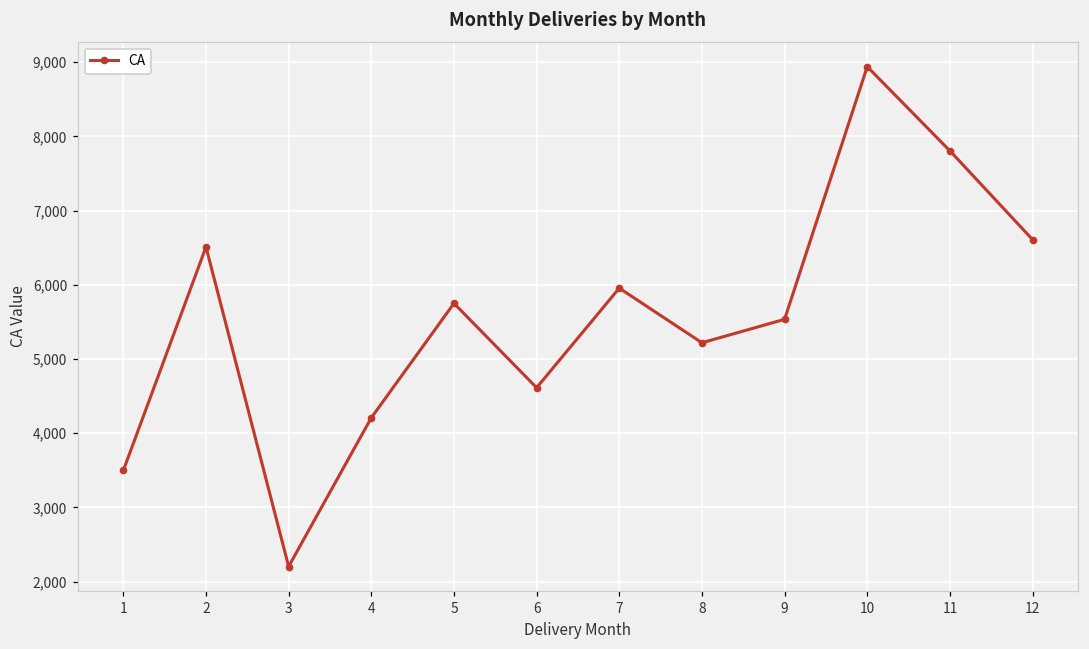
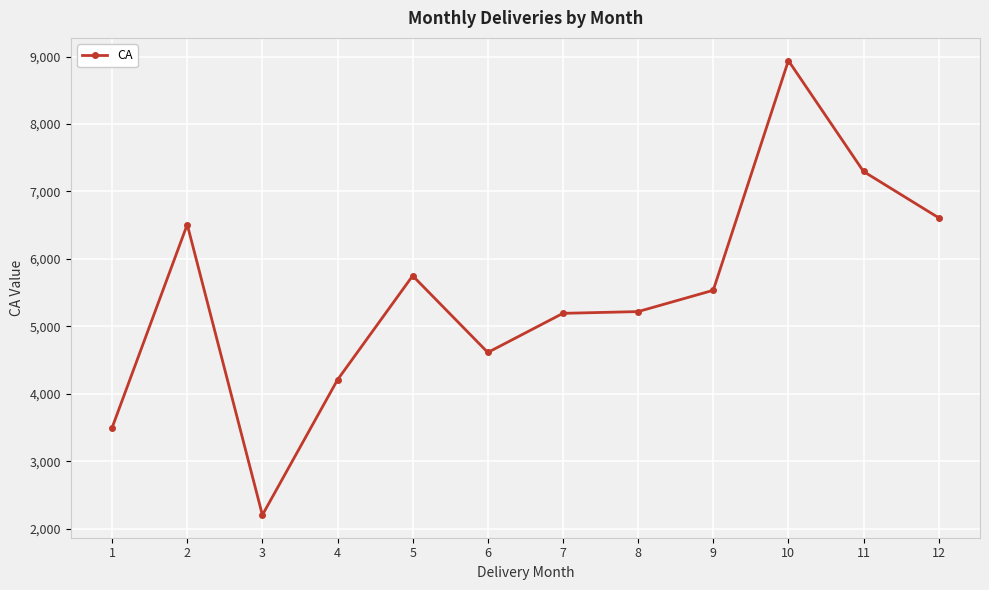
  {
    "1": "3,500",
    "2": "6,500",
    "3": "2,200",
    "4": "4,200",
    "5": "5,700",
    "6": "4,600",
-   "7": "6,000",
+   "7": "5,200",
    "8": "5,200",
    "9": "5,500",
    "10": "8,900",
-   "11": "7,800",
+   "11": "7,300",
    "12": "6,600"
  }
